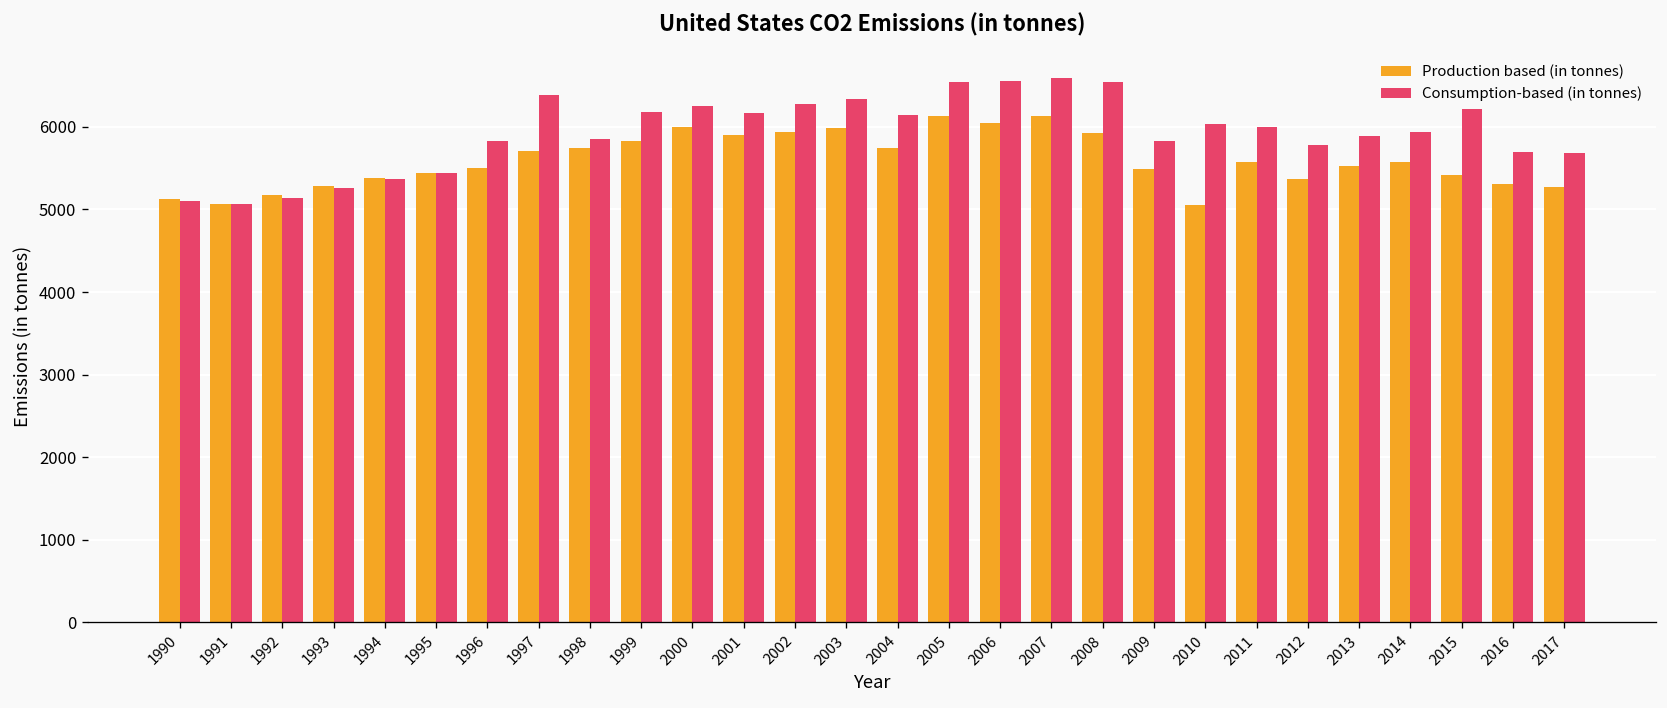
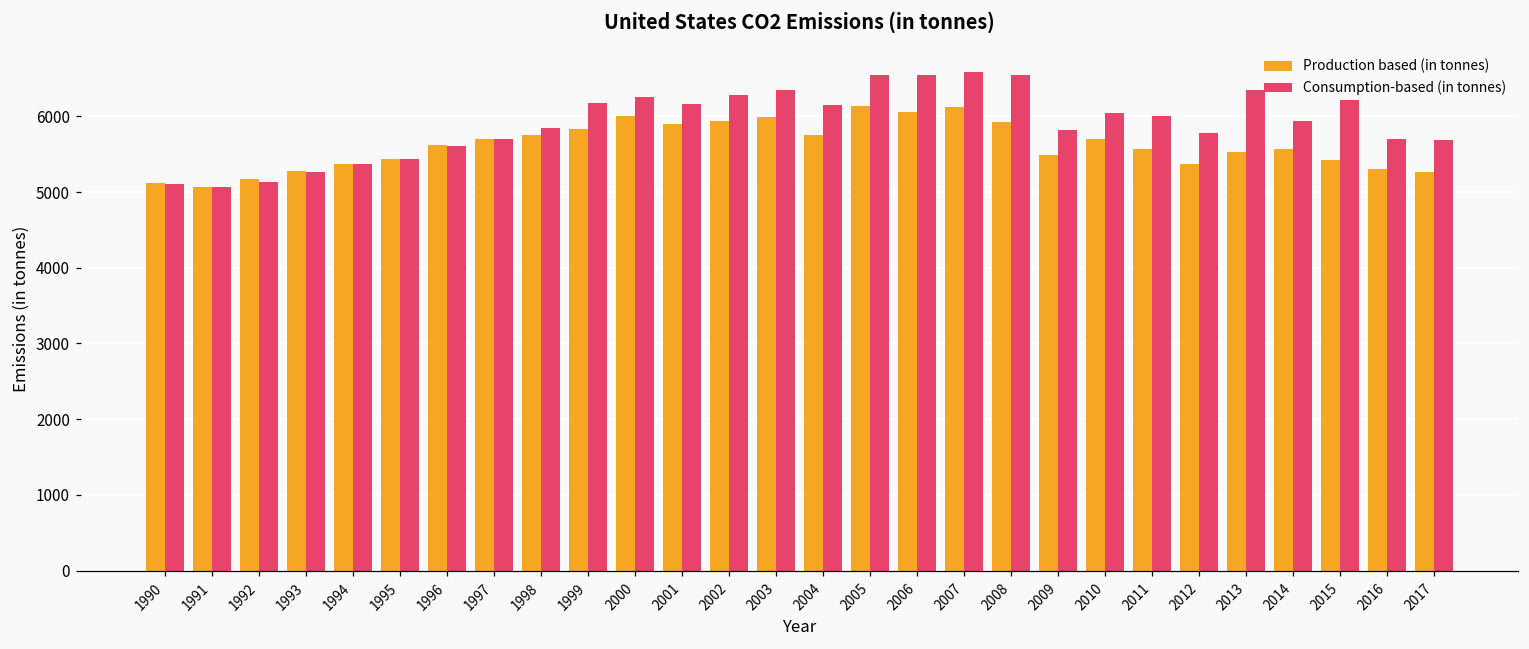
  {
    "Production based (in tonnes)": {
      "1990": 5100,
      "1991": 5100,
      "1992": 5200,
      "1993": 5300,
      "1994": 5400,
      "1995": 5400,
-     "1996": 5500,
+     "1996": 5600,
      "1997": 5700,
      "1998": 5700,
      "1999": 5800,
      "2000": 6000,
      "2001": 5900,
      "2002": 5900,
      "2003": 6000,
      "2004": 5700,
      "2005": 6100,
      "2006": 6100,
      "2007": 6100,
      "2008": 5900,
      "2009": 5500,
-     "2010": 5100,
+     "2010": 5700,
      "2011": 5600,
      "2012": 5400,
      "2013": 5500,
      "2014": 5600,
      "2015": 5400,
      "2016": 5300,
      "2017": 5300
    },
    "Consumption-based (in tonnes)": {
      "1990": 5100,
      "1991": 5100,
      "1992": 5100,
      "1993": 5300,
      "1994": 5400,
      "1995": 5400,
-     "1996": 5800,
-     "1997": 6400,
+     "1996": 5600,
+     "1997": 5700,
      "1998": 5800,
      "1999": 6200,
      "2000": 6300,
      "2001": 6200,
      "2002": 6300,
      "2003": 6300,
      "2004": 6100,
      "2005": 6500,
      "2006": 6600,
      "2007": 6600,
      "2008": 6500,
      "2009": 5800,
      "2010": 6000,
      "2011": 6000,
      "2012": 5800,
-     "2013": 5900,
+     "2013": 6300,
      "2014": 5900,
      "2015": 6200,
      "2016": 5700,
      "2017": 5700
    }
  }
